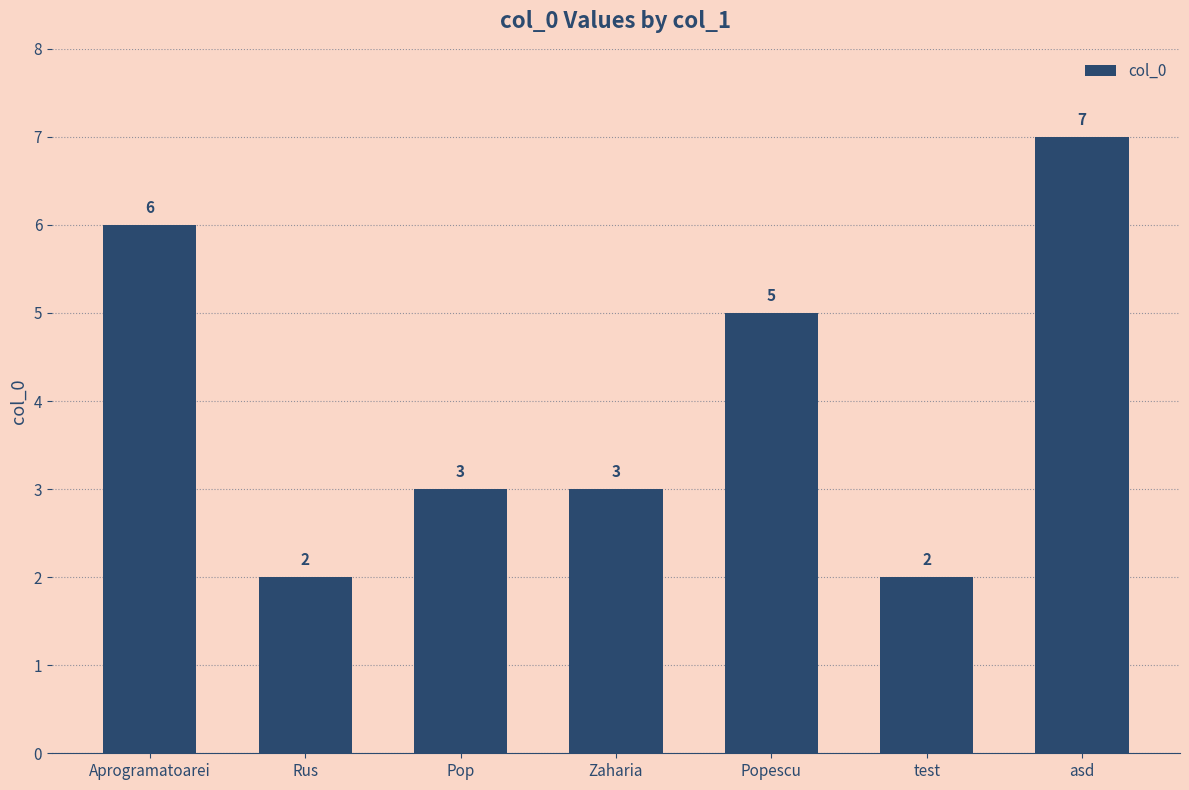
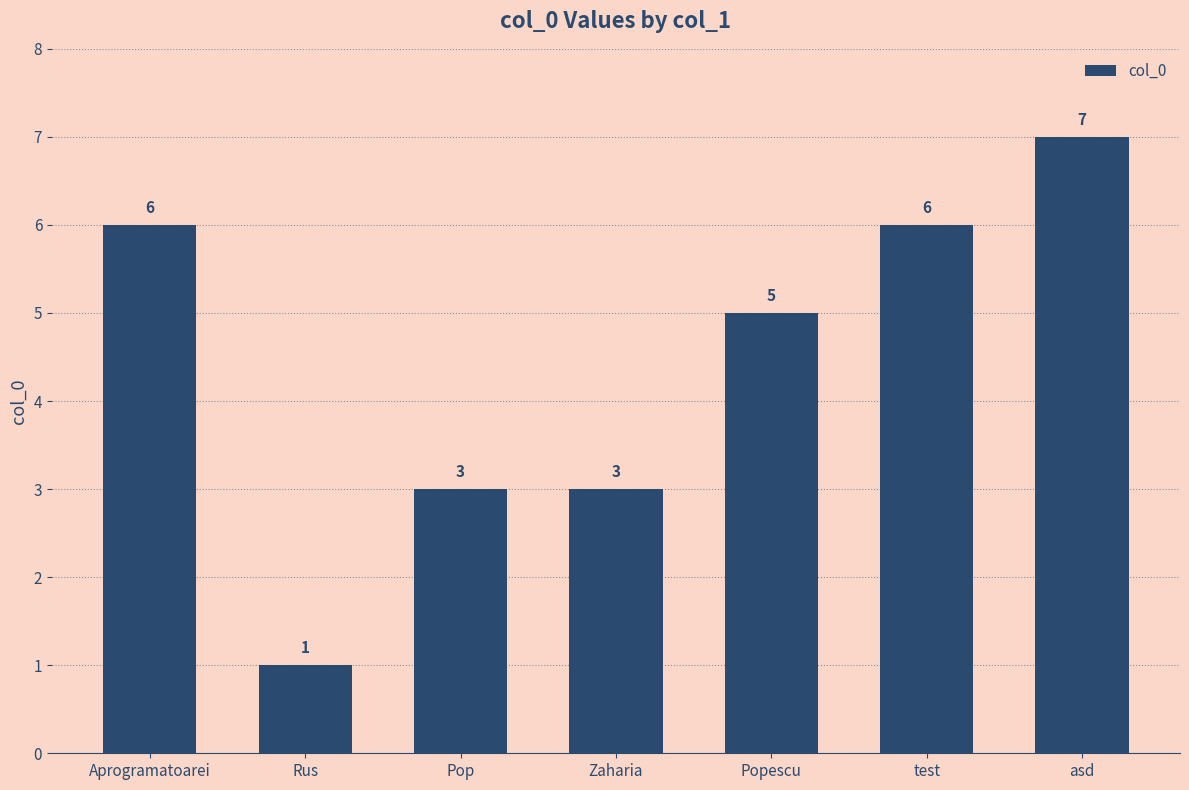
  {
    "Aprogramatoarei": 6,
-   "Rus": 2,
+   "Rus": 1,
    "Pop": 3,
    "Zaharia": 3,
    "Popescu": 5,
-   "test": 2,
+   "test": 6,
    "asd": 7
  }
